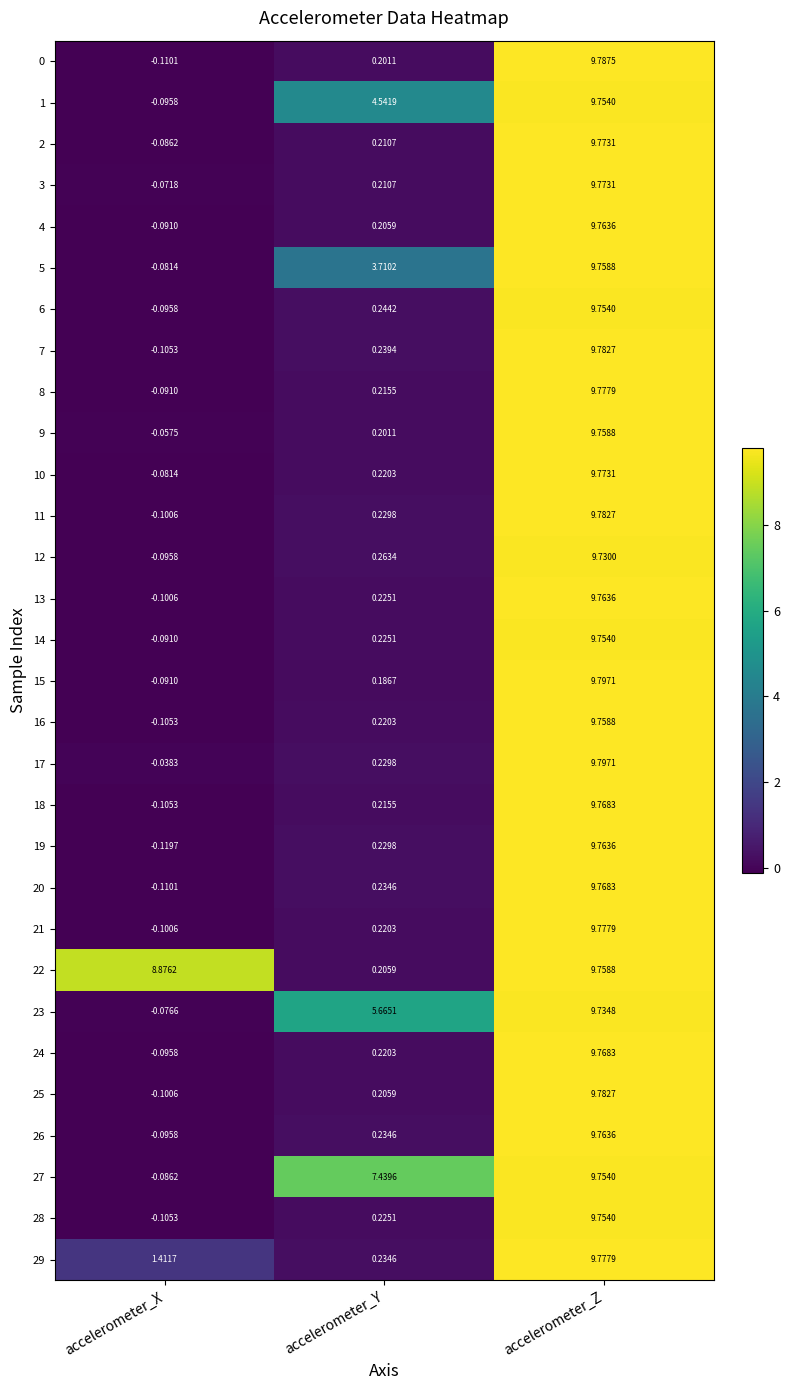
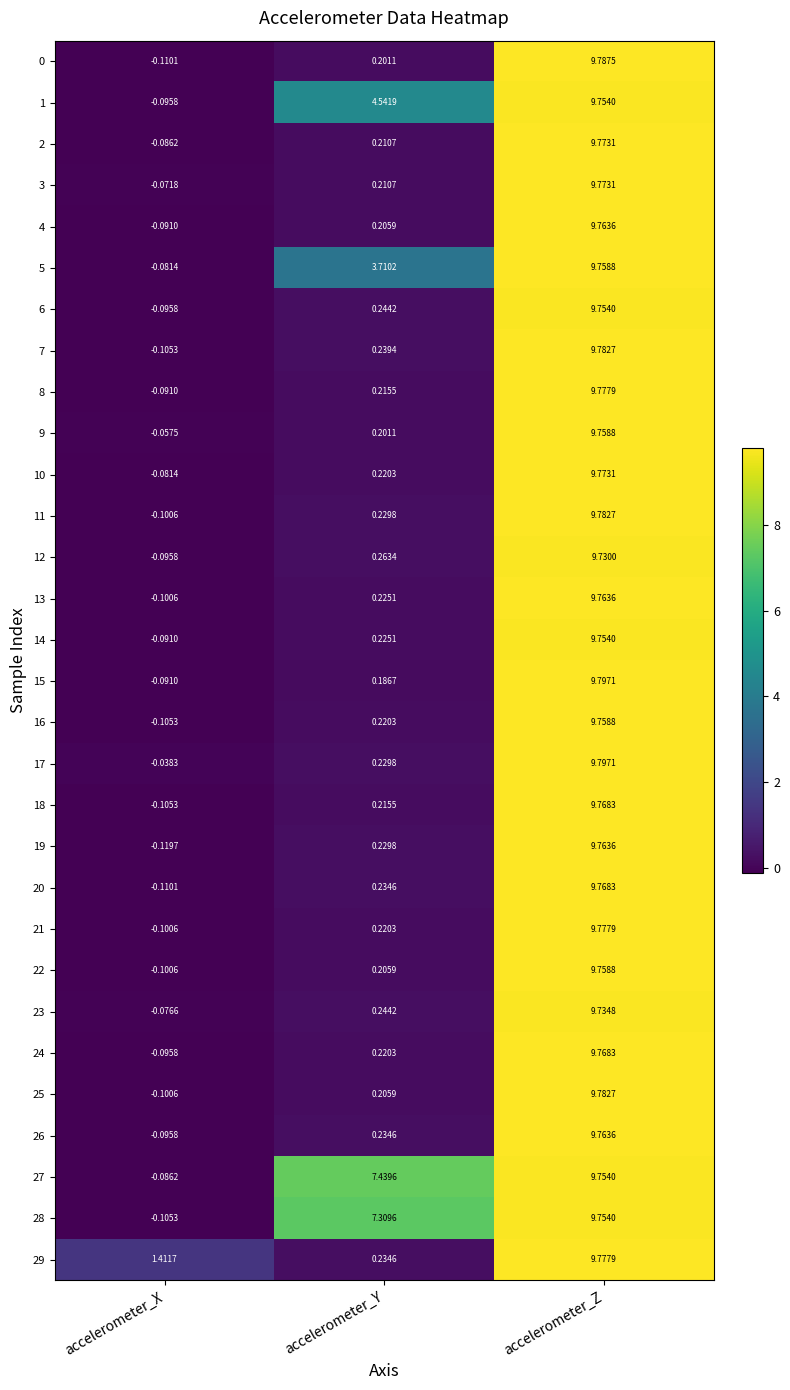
  {
    "0": {
      "accelerometer_X": -0.1101,
      "accelerometer_Y": 0.2011,
      "accelerometer_Z": 9.7875
    },
    "1": {
      "accelerometer_X": -0.0958,
      "accelerometer_Y": 4.5419,
      "accelerometer_Z": 9.7540
    },
    "2": {
      "accelerometer_X": -0.0862,
      "accelerometer_Y": 0.2107,
      "accelerometer_Z": 9.7731
    },
    "3": {
      "accelerometer_X": -0.0718,
      "accelerometer_Y": 0.2107,
      "accelerometer_Z": 9.7731
    },
    "4": {
      "accelerometer_X": -0.0910,
      "accelerometer_Y": 0.2059,
      "accelerometer_Z": 9.7636
    },
    "5": {
      "accelerometer_X": -0.0814,
      "accelerometer_Y": 3.7102,
      "accelerometer_Z": 9.7588
    },
    "6": {
      "accelerometer_X": -0.0958,
      "accelerometer_Y": 0.2442,
      "accelerometer_Z": 9.7540
    },
    "7": {
      "accelerometer_X": -0.1053,
      "accelerometer_Y": 0.2394,
      "accelerometer_Z": 9.7827
    },
    "8": {
      "accelerometer_X": -0.0910,
      "accelerometer_Y": 0.2155,
      "accelerometer_Z": 9.7779
    },
    "9": {
      "accelerometer_X": -0.0575,
      "accelerometer_Y": 0.2011,
      "accelerometer_Z": 9.7588
    },
    "10": {
      "accelerometer_X": -0.0814,
      "accelerometer_Y": 0.2203,
      "accelerometer_Z": 9.7731
    },
    "11": {
      "accelerometer_X": -0.1006,
      "accelerometer_Y": 0.2298,
      "accelerometer_Z": 9.7827
    },
    "12": {
      "accelerometer_X": -0.0958,
      "accelerometer_Y": 0.2634,
      "accelerometer_Z": 9.7300
    },
    "13": {
      "accelerometer_X": -0.1006,
      "accelerometer_Y": 0.2251,
      "accelerometer_Z": 9.7636
    },
    "14": {
      "accelerometer_X": -0.0910,
      "accelerometer_Y": 0.2251,
      "accelerometer_Z": 9.7540
    },
    "15": {
      "accelerometer_X": -0.0910,
      "accelerometer_Y": 0.1867,
      "accelerometer_Z": 9.7971
    },
    "16": {
      "accelerometer_X": -0.1053,
      "accelerometer_Y": 0.2203,
      "accelerometer_Z": 9.7588
    },
    "17": {
      "accelerometer_X": -0.0383,
      "accelerometer_Y": 0.2298,
      "accelerometer_Z": 9.7971
    },
    "18": {
      "accelerometer_X": -0.1053,
      "accelerometer_Y": 0.2155,
      "accelerometer_Z": 9.7683
    },
    "19": {
      "accelerometer_X": -0.1197,
      "accelerometer_Y": 0.2298,
      "accelerometer_Z": 9.7636
    },
    "20": {
      "accelerometer_X": -0.1101,
      "accelerometer_Y": 0.2346,
      "accelerometer_Z": 9.7683
    },
    "21": {
      "accelerometer_X": -0.1006,
      "accelerometer_Y": 0.2203,
      "accelerometer_Z": 9.7779
    },
    "22": {
-     "accelerometer_X": 8.8762,
+     "accelerometer_X": -0.1006,
      "accelerometer_Y": 0.2059,
      "accelerometer_Z": 9.7588
    },
    "23": {
      "accelerometer_X": -0.0766,
-     "accelerometer_Y": 5.6651,
+     "accelerometer_Y": 0.2442,
      "accelerometer_Z": 9.7348
    },
    "24": {
      "accelerometer_X": -0.0958,
      "accelerometer_Y": 0.2203,
      "accelerometer_Z": 9.7683
    },
    "25": {
      "accelerometer_X": -0.1006,
      "accelerometer_Y": 0.2059,
      "accelerometer_Z": 9.7827
    },
    "26": {
      "accelerometer_X": -0.0958,
      "accelerometer_Y": 0.2346,
      "accelerometer_Z": 9.7636
    },
    "27": {
      "accelerometer_X": -0.0862,
      "accelerometer_Y": 7.4396,
      "accelerometer_Z": 9.7540
    },
    "28": {
      "accelerometer_X": -0.1053,
-     "accelerometer_Y": 0.2251,
+     "accelerometer_Y": 7.3096,
      "accelerometer_Z": 9.7540
    },
    "29": {
      "accelerometer_X": 1.4117,
      "accelerometer_Y": 0.2346,
      "accelerometer_Z": 9.7779
    }
  }
